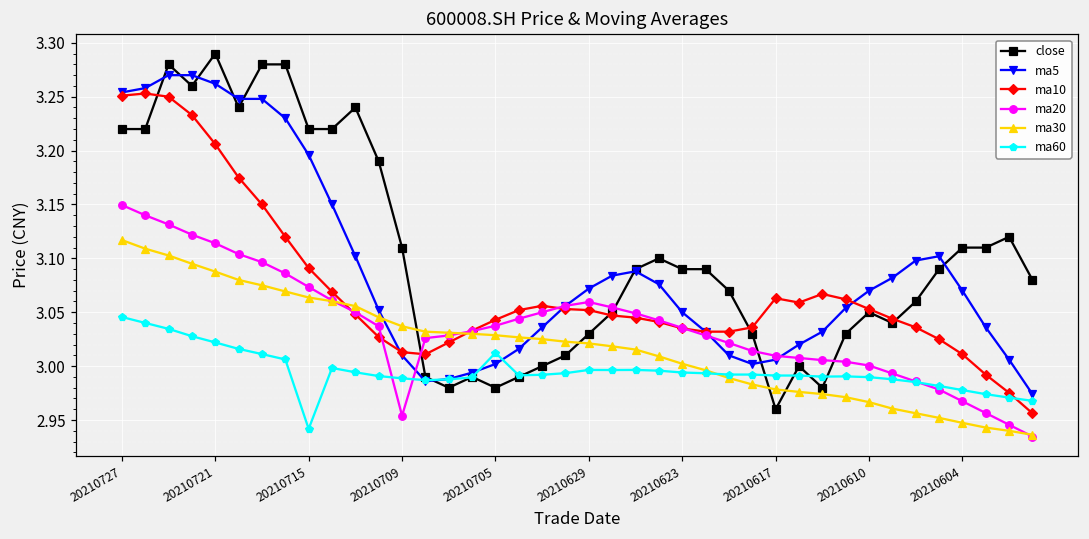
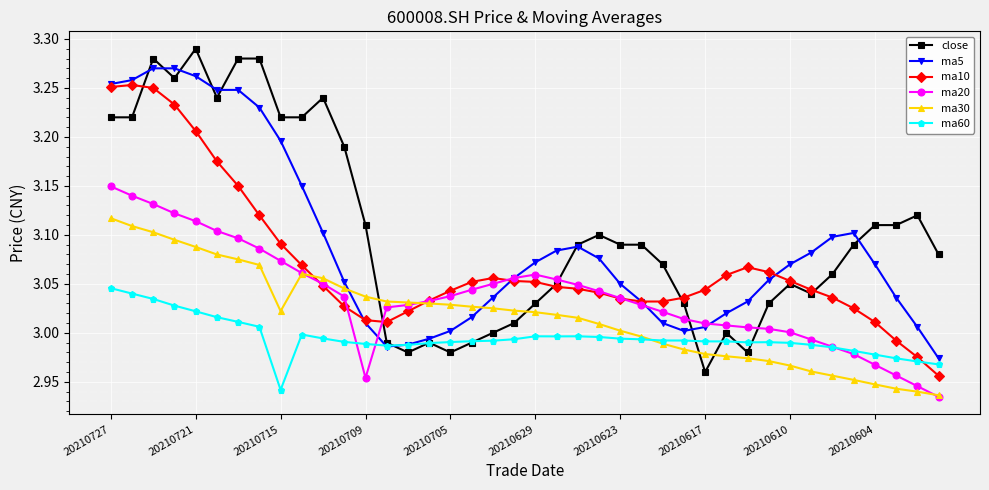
  {
    "close": {
      "20210727": 3.22,
      "20210721": 3.29,
      "20210715": 3.22,
      "20210709": 3.11,
      "20210705": 2.98,
      "20210629": 3.03,
      "20210623": 3.09,
      "20210617": 2.96,
      "20210610": 3.05,
      "20210604": 3.11
    },
    "ma5": {
      "20210727": 3.25,
      "20210721": 3.26,
      "20210715": 3.20,
      "20210709": 3.01,
      "20210705": 3.00,
      "20210629": 3.07,
      "20210623": 3.05,
      "20210617": 3.01,
      "20210610": 3.07,
      "20210604": 3.07
    },
    "ma10": {
      "20210727": 3.25,
      "20210721": 3.21,
      "20210715": 3.09,
      "20210709": 3.01,
      "20210705": 3.04,
      "20210629": 3.05,
-     "20210617": 3.06,
+     "20210617": 3.04,
      "20210610": 3.05,
      "20210604": 3.01
    },
    "ma20": {
      "20210727": 3.15,
      "20210721": 3.11,
      "20210715": 3.07,
      "20210709": 2.95,
      "20210705": 3.04,
      "20210629": 3.06,
      "20210617": 3.01,
      "20210610": 3.00,
      "20210604": 2.97
    },
    "ma30": {
      "20210727": 3.12,
      "20210721": 3.09,
-     "20210715": 3.06,
+     "20210715": 3.02,
      "20210709": 3.04,
      "20210705": 3.03,
      "20210629": 3.02,
      "20210623": 3.00,
      "20210617": 2.98,
      "20210610": 2.97,
      "20210604": 2.95
    },
    "ma60": {
      "20210727": 3.05,
      "20210721": 3.02,
      "20210715": 2.94,
      "20210709": 2.99,
-     "20210705": 3.01,
+     "20210705": 2.99,
      "20210629": 3.00,
      "20210623": 2.99,
      "20210617": 2.99,
      "20210610": 2.99,
      "20210604": 2.98
    }
  }
